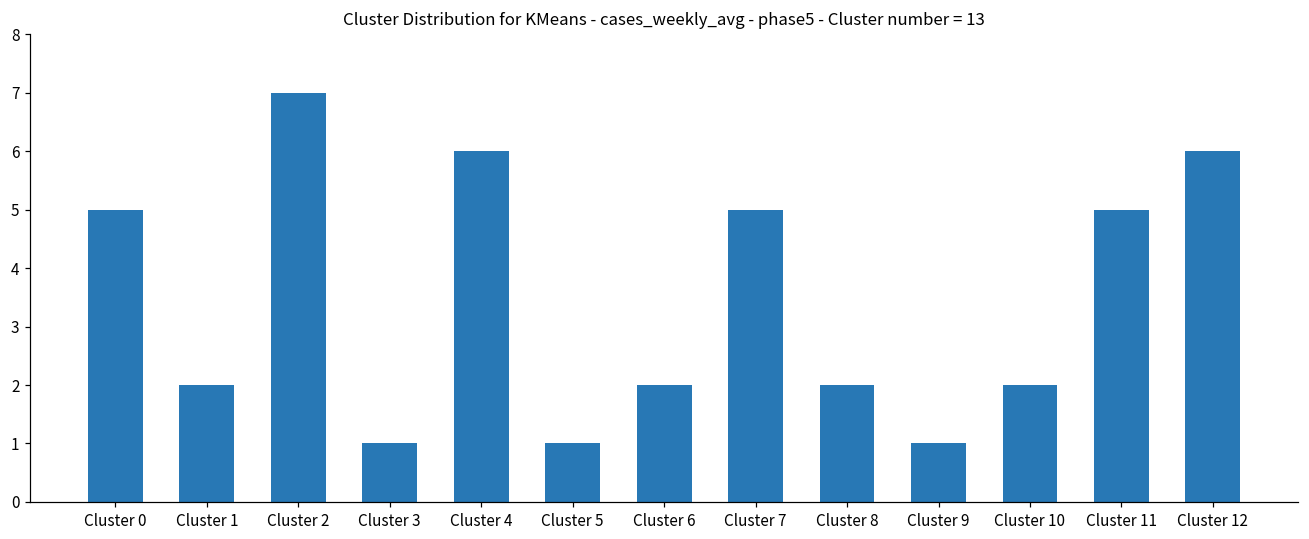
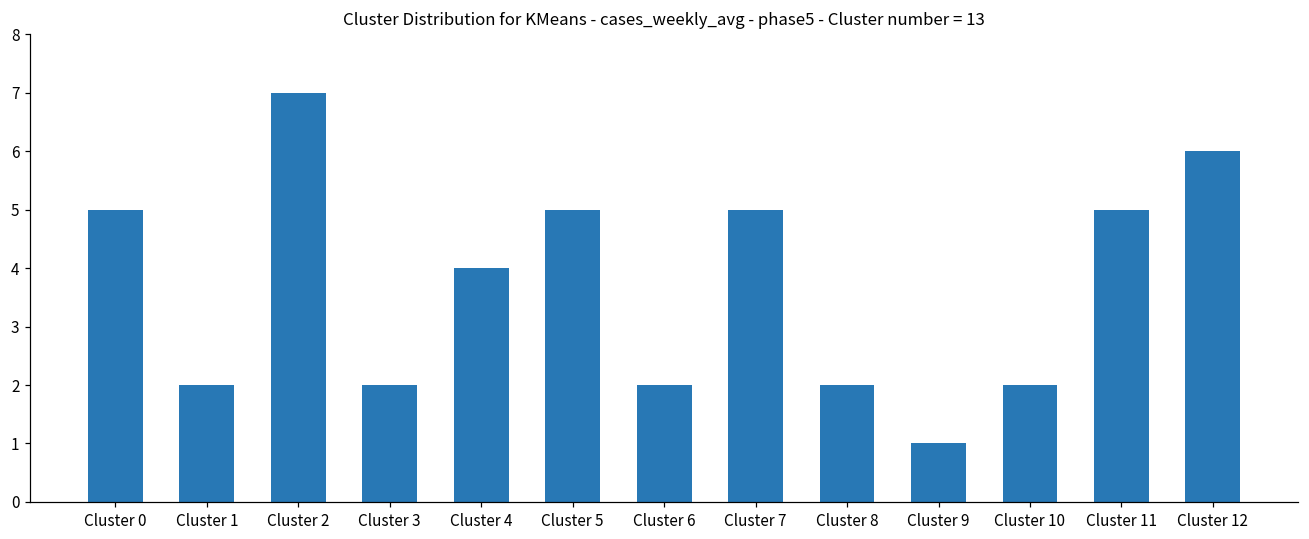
  {
    "Cluster 0": 5,
    "Cluster 1": 2,
    "Cluster 2": 7,
-   "Cluster 3": 1,
-   "Cluster 4": 6,
-   "Cluster 5": 1,
+   "Cluster 3": 2,
+   "Cluster 4": 4,
+   "Cluster 5": 5,
    "Cluster 6": 2,
    "Cluster 7": 5,
    "Cluster 8": 2,
    "Cluster 9": 1,
    "Cluster 10": 2,
    "Cluster 11": 5,
    "Cluster 12": 6
  }
